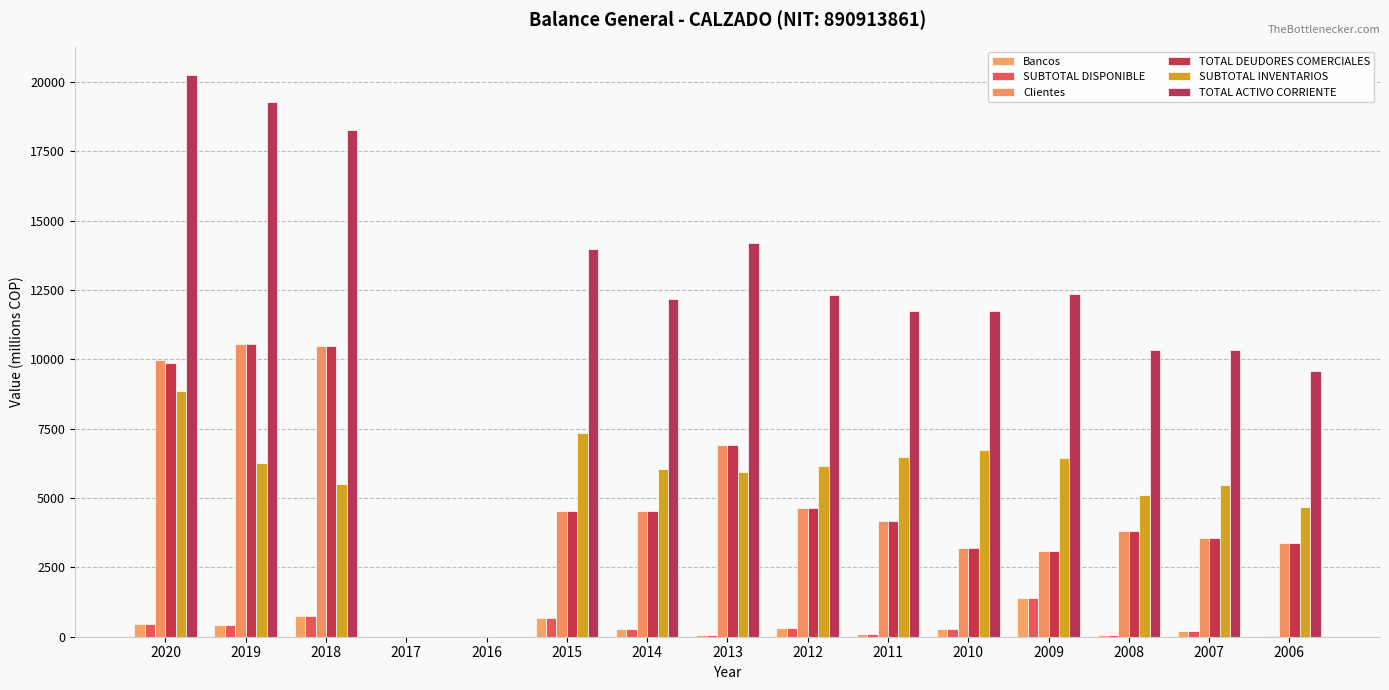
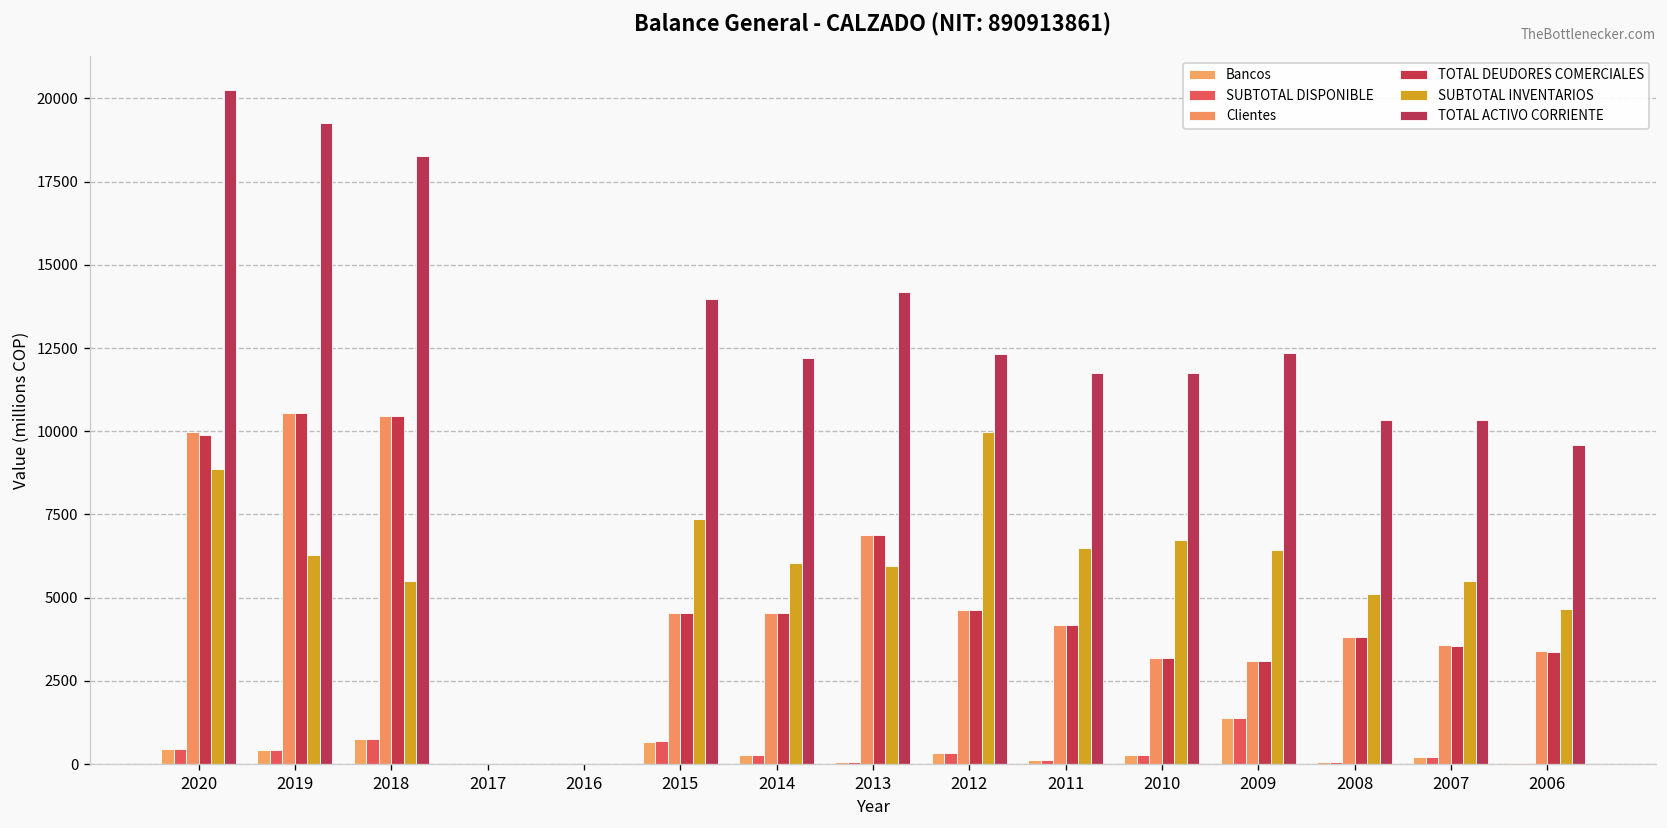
  {
    "SUBTOTAL INVENTARIOS": {
      "2020": 8900,
      "2019": 6300,
      "2018": 5500,
      "2017": 0,
      "2016": 0,
      "2015": 7400,
      "2014": 6100,
      "2013": 6000,
-     "2012": 6200,
+     "2012": 10000,
      "2011": 6500,
      "2010": 6700,
      "2009": 6400,
      "2008": 5100,
      "2007": 5500,
      "2006": 4700
    }
  }
